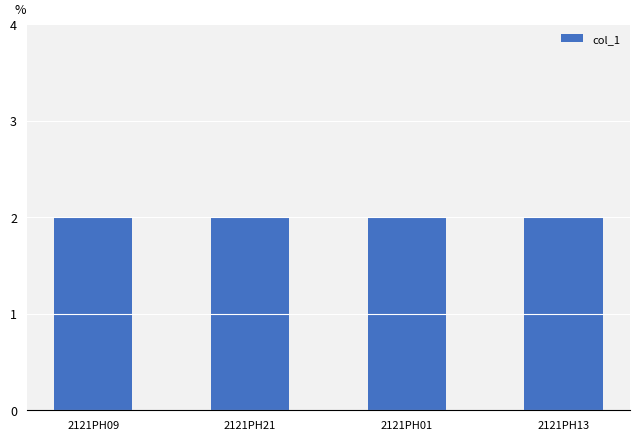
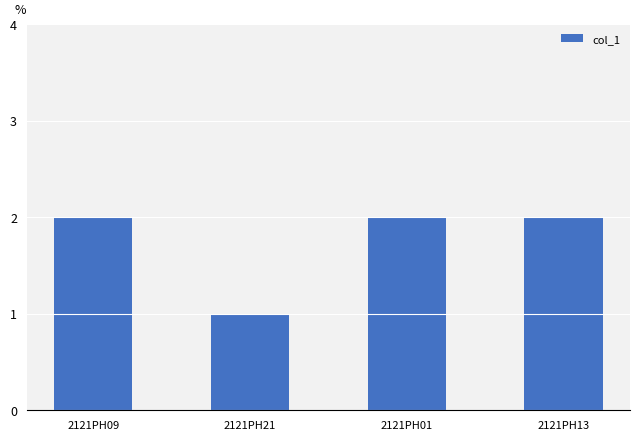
  {
    "2121PH09": 2,
-   "2121PH21": 2,
+   "2121PH21": 1,
    "2121PH01": 2,
    "2121PH13": 2
  }
